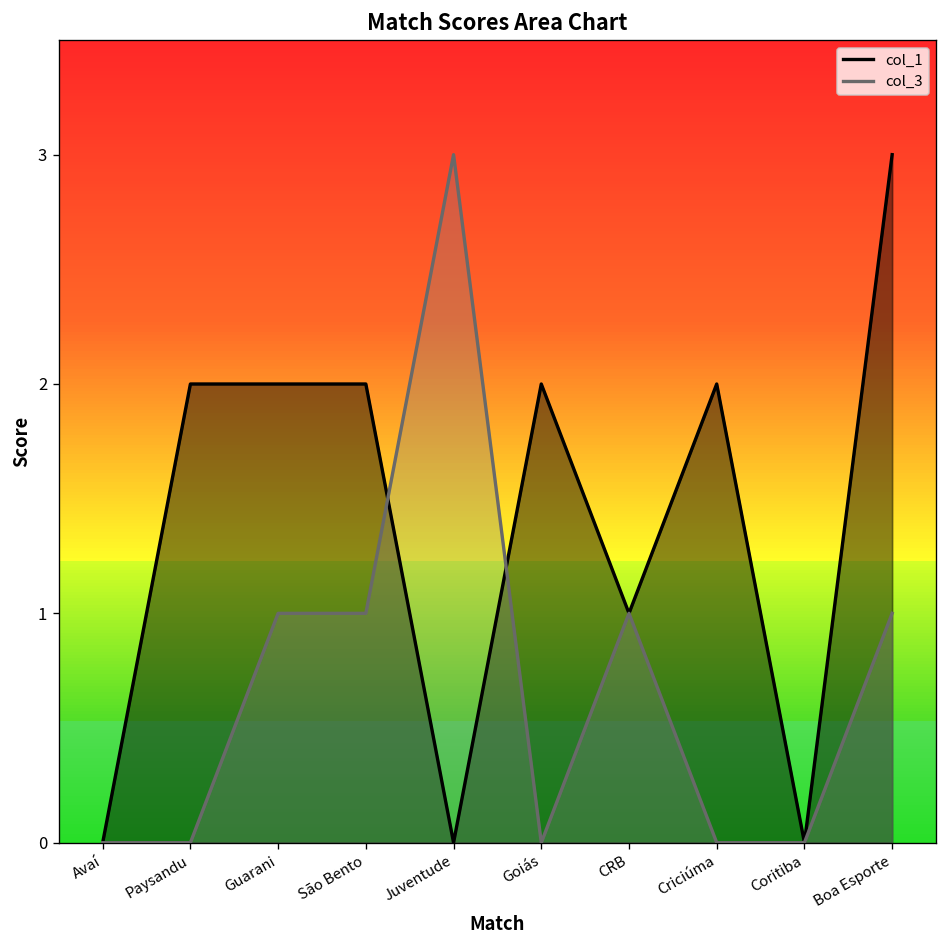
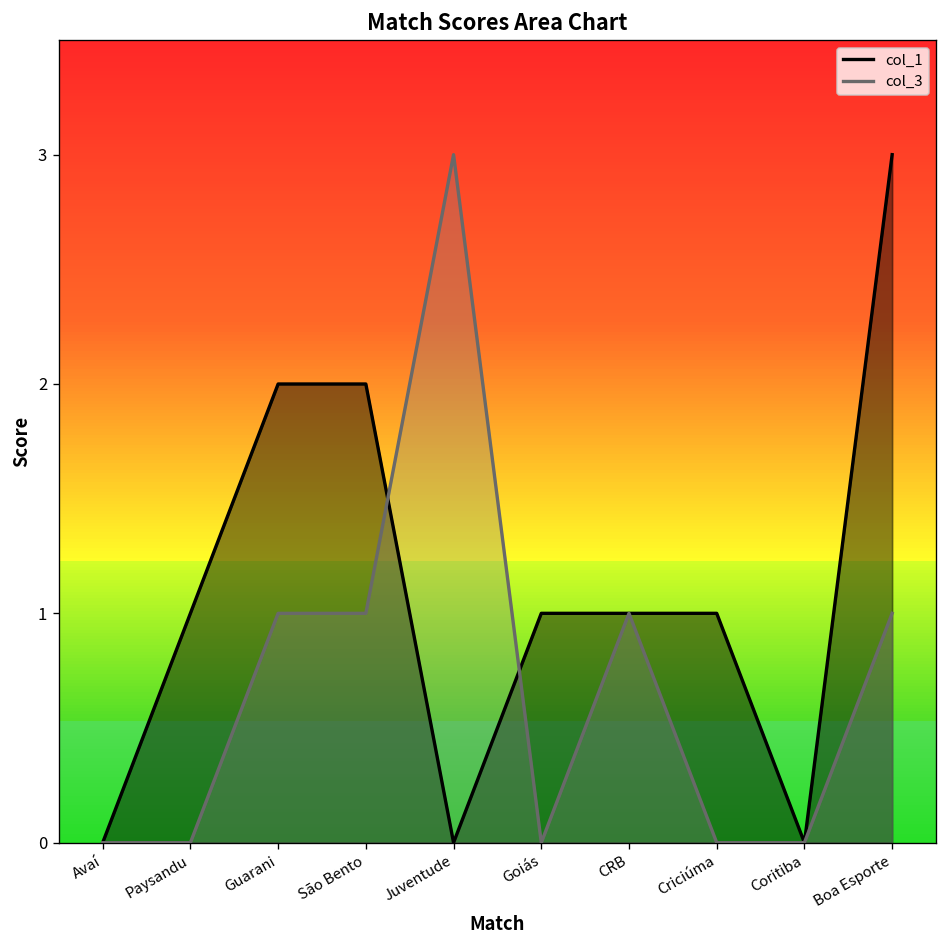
  {
    "col_1": {
-     "Paysandu": 2,
+     "Paysandu": 1,
      "Guarani": 2,
      "São Bento": 2,
      "Juventude": 0,
-     "Goiás": 2,
-     "Criciúma": 2,
+     "Goiás": 1,
+     "Criciúma": 1,
      "Boa Esporte": 3
    },
    "col_3": {
      "Paysandu": 0,
      "Guarani": 1,
      "São Bento": 1,
      "Juventude": 3,
      "Goiás": 0,
      "Criciúma": 0,
      "Boa Esporte": 1
    }
  }
